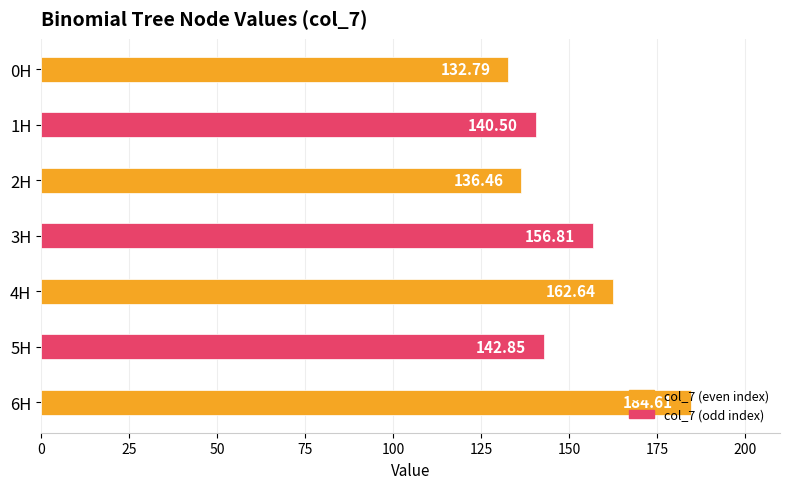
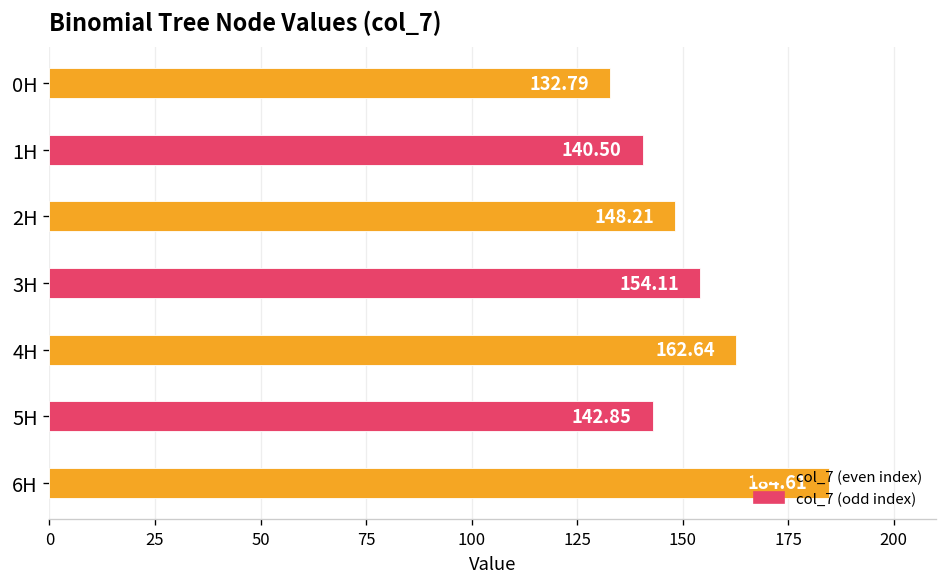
  {
    "0H": 132.79,
    "1H": 140.50,
-   "2H": 136.46,
-   "3H": 156.81,
+   "2H": 148.21,
+   "3H": 154.11,
    "4H": 162.64,
    "5H": 142.85,
    "6H": 184.61
  }
